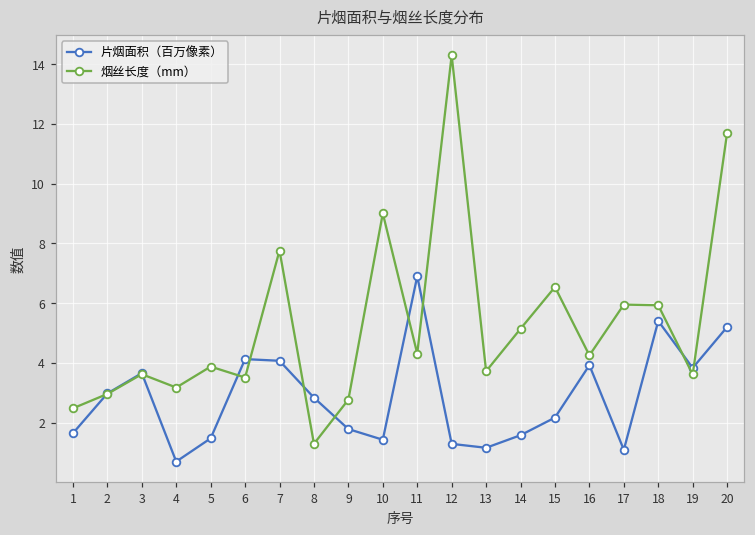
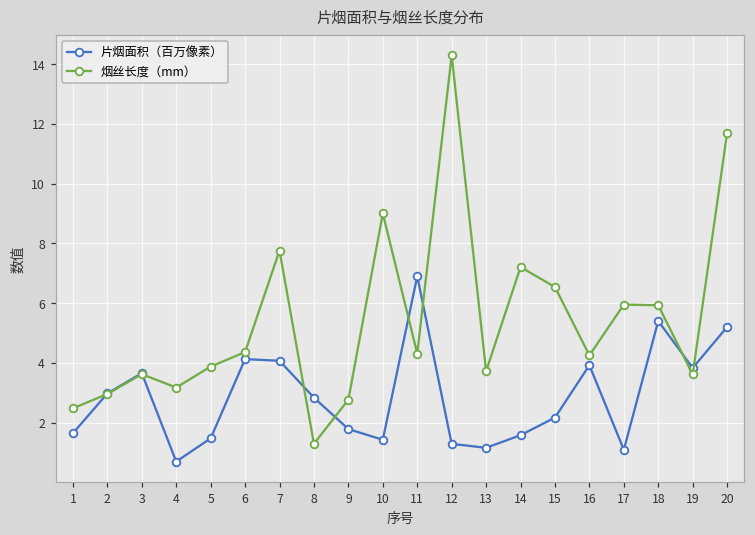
  {
    "片烟面积（百万像素）": {
      "1": 1.6,
      "4": 0.7,
      "5": 1.5,
      "6": 4.1,
      "7": 4.1,
      "8": 2.8,
      "9": 1.8,
      "10": 1.4,
      "11": 6.9,
      "12": 1.3,
      "13": 1.2,
      "14": 1.6,
      "15": 2.2,
      "16": 3.9,
      "17": 1.1,
      "18": 5.4,
      "19": 3.8,
      "20": 5.2
    },
    "烟丝长度（mm）": {
      "1": 2.5,
      "4": 3.2,
      "5": 3.9,
-     "6": 3.5,
+     "6": 4.4,
      "7": 7.8,
      "8": 1.3,
      "9": 2.8,
      "10": 9.0,
      "11": 4.3,
      "12": 14.3,
      "13": 3.7,
-     "14": 5.1,
+     "14": 7.2,
      "15": 6.5,
      "16": 4.3,
      "17": 6.0,
      "18": 5.9,
      "19": 3.6,
      "20": 11.7
    }
  }
